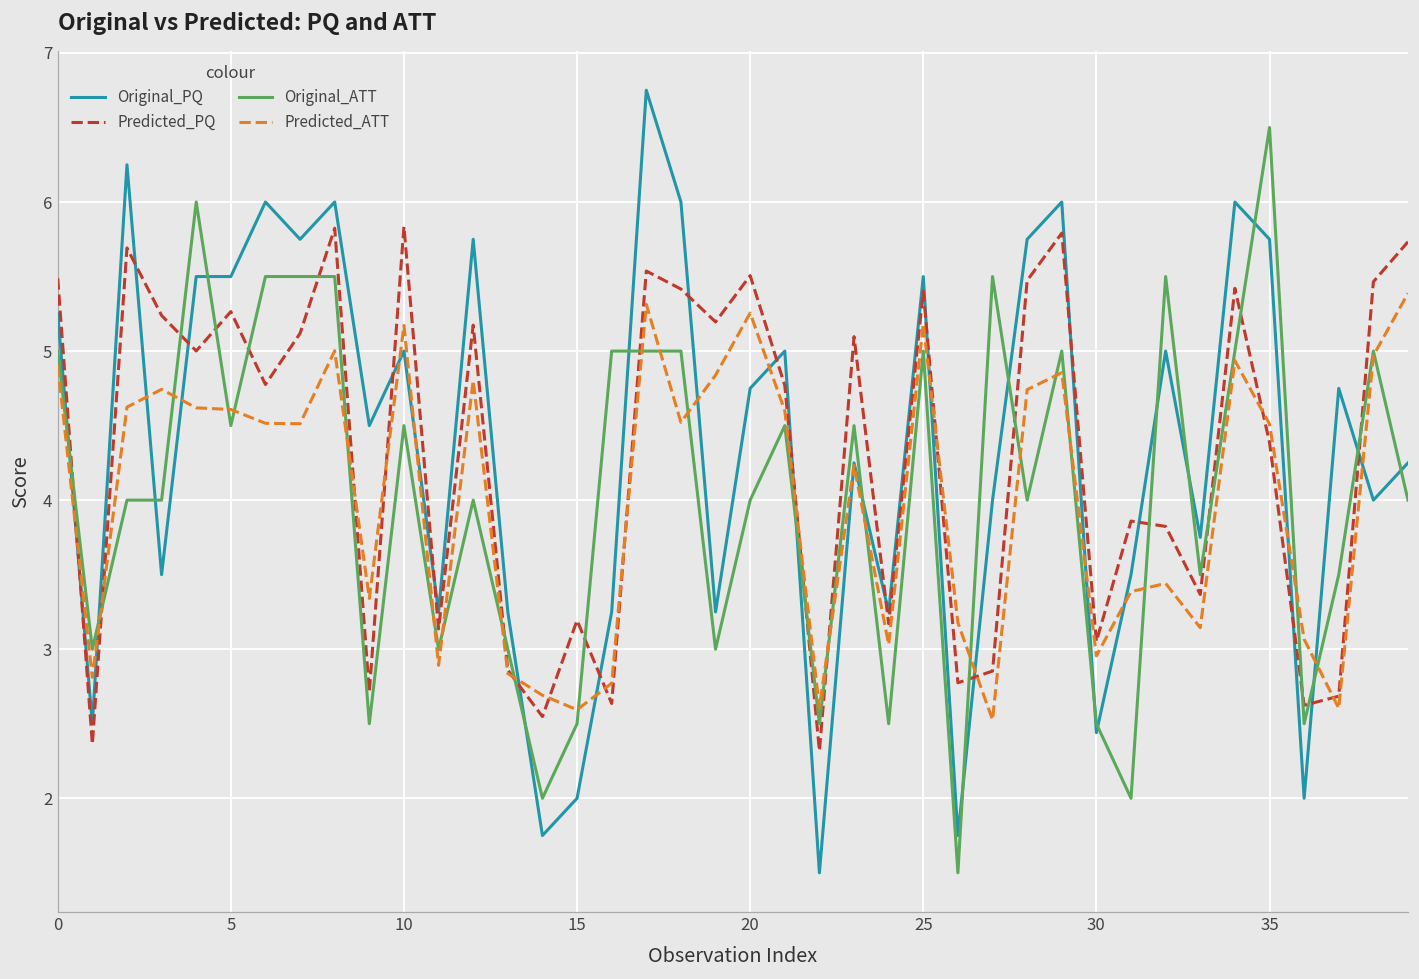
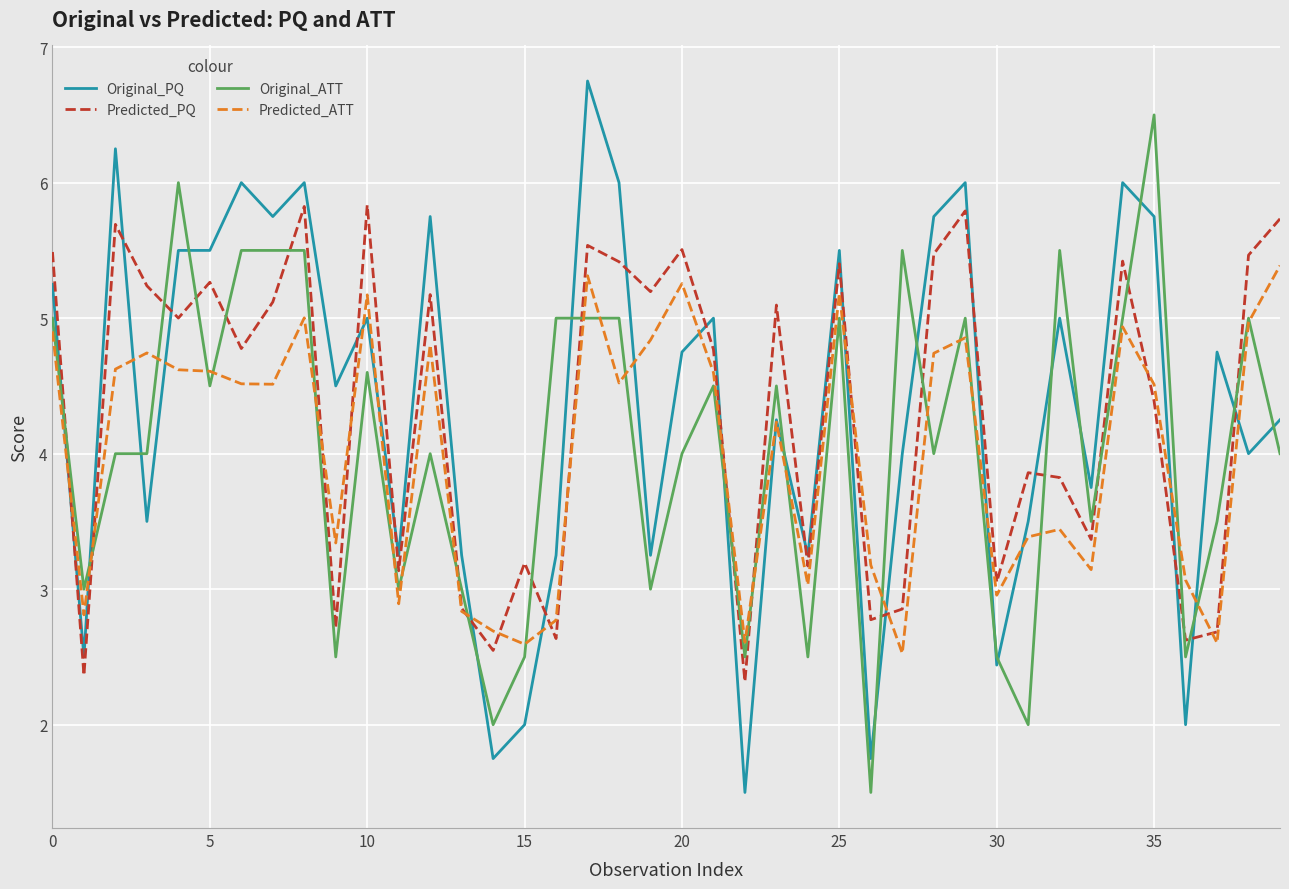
  {
    "Original_PQ": {
      "0": 5.25,
      "5": 5.5,
      "10": 5.0,
      "15": 2.0,
      "20": 4.75,
      "25": 5.5,
      "30": 2.44,
      "35": 5.75
    },
    "Predicted_PQ": {
      "0": 5.5,
      "5": 5.26,
      "10": 5.84,
      "15": 3.2,
      "20": 5.5,
      "25": 5.4,
      "30": 3.05,
      "35": 4.4
    },
    "Original_ATT": {
      "0": 5.0,
      "5": 4.5,
-     "10": 4.5,
+     "10": 4.6,
      "15": 2.5,
      "20": 4.0,
      "25": 5.0,
      "30": 2.5,
      "35": 6.5
    },
    "Predicted_ATT": {
      "0": 4.9,
      "5": 4.6,
      "10": 5.17,
      "15": 2.6,
      "20": 5.26,
      "25": 5.2,
      "30": 2.96,
      "35": 4.5
    }
  }
